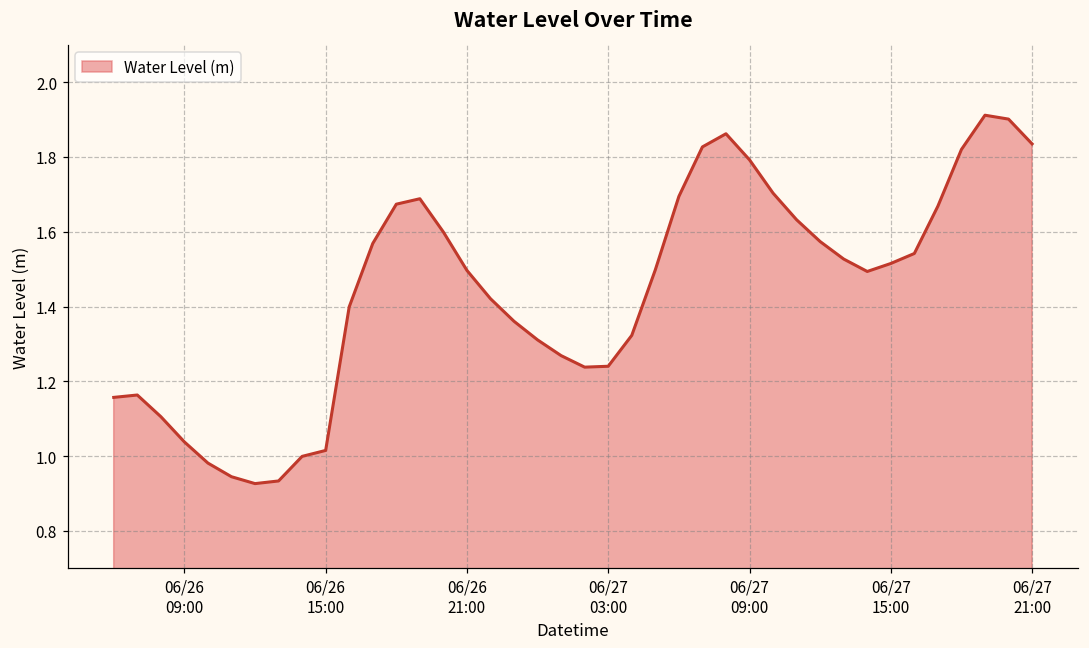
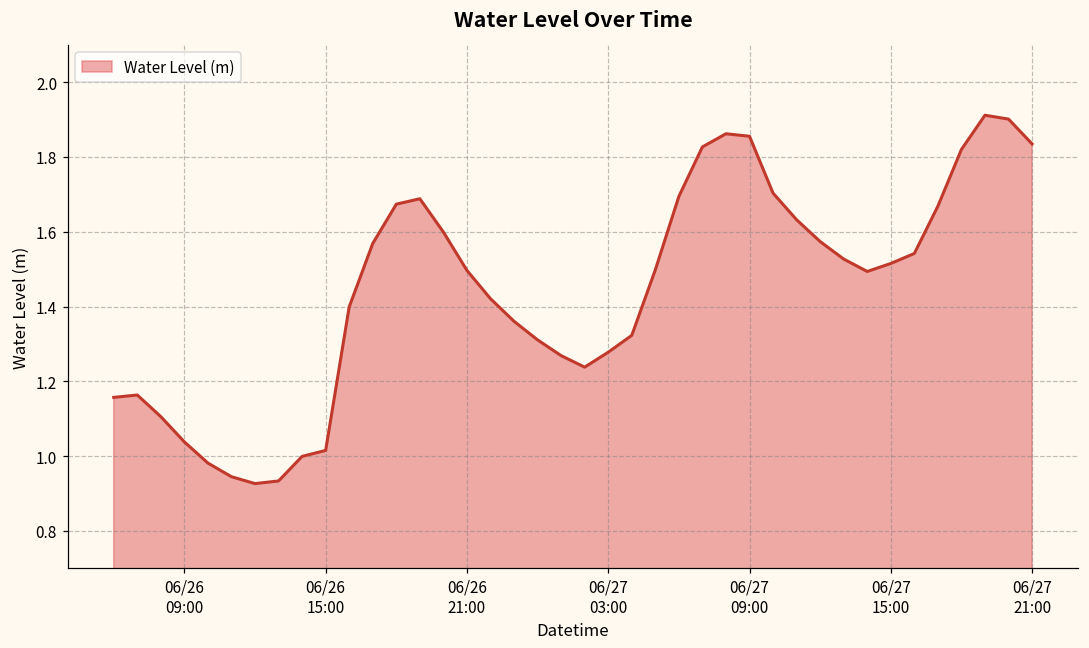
  {
    "06/26 09:00": 1.04,
    "06/26 15:00": 1.02,
    "06/26 21:00": 1.50,
-   "06/27 03:00": 1.24,
-   "06/27 09:00": 1.79,
+   "06/27 03:00": 1.28,
+   "06/27 09:00": 1.86,
    "06/27 15:00": 1.52,
    "06/27 21:00": 1.84
  }
